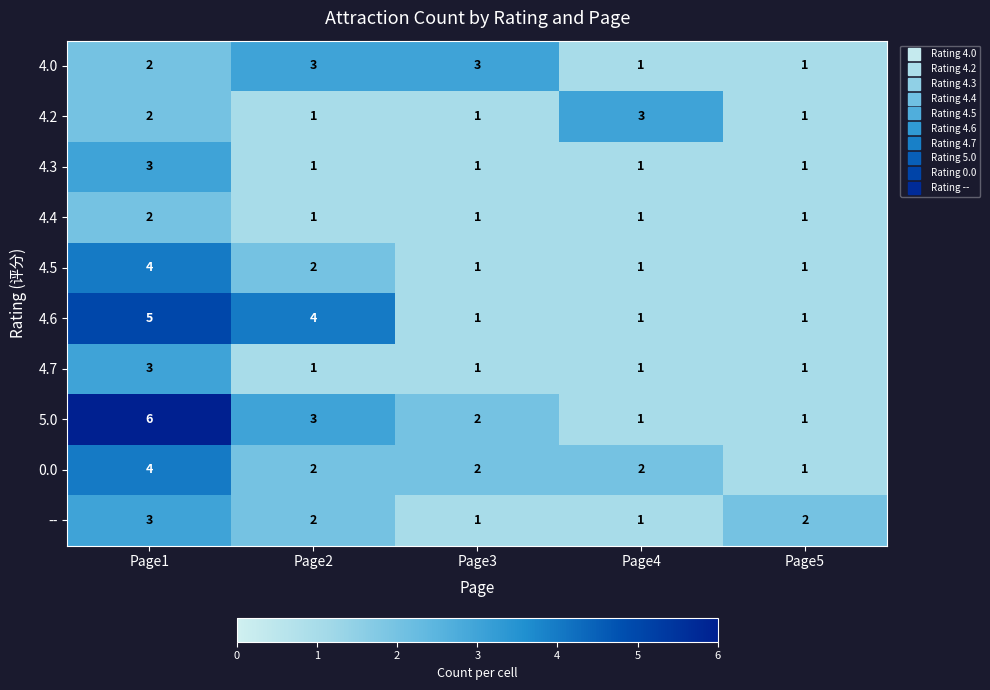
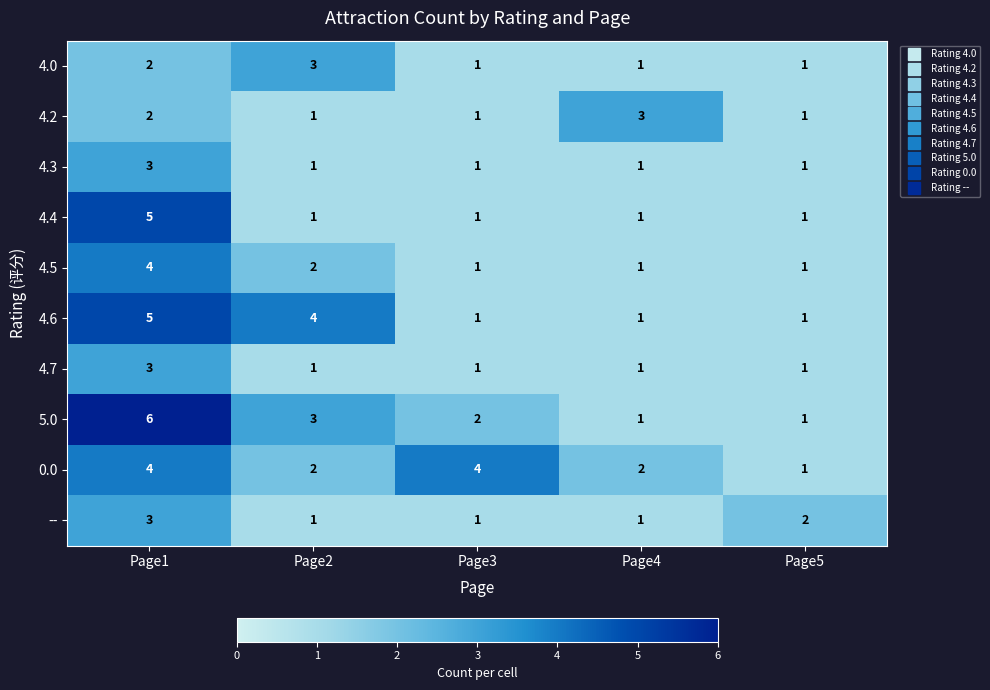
  {
    "4.0": {
      "Page1": 2,
      "Page2": 3,
-     "Page3": 3,
+     "Page3": 1,
      "Page4": 1,
      "Page5": 1
    },
    "4.2": {
      "Page1": 2,
      "Page2": 1,
      "Page3": 1,
      "Page4": 3,
      "Page5": 1
    },
    "4.3": {
      "Page1": 3,
      "Page2": 1,
      "Page3": 1,
      "Page4": 1,
      "Page5": 1
    },
    "4.4": {
-     "Page1": 2,
+     "Page1": 5,
      "Page2": 1,
      "Page3": 1,
      "Page4": 1,
      "Page5": 1
    },
    "4.5": {
      "Page1": 4,
      "Page2": 2,
      "Page3": 1,
      "Page4": 1,
      "Page5": 1
    },
    "4.6": {
      "Page1": 5,
      "Page2": 4,
      "Page3": 1,
      "Page4": 1,
      "Page5": 1
    },
    "4.7": {
      "Page1": 3,
      "Page2": 1,
      "Page3": 1,
      "Page4": 1,
      "Page5": 1
    },
    "5.0": {
      "Page1": 6,
      "Page2": 3,
      "Page3": 2,
      "Page4": 1,
      "Page5": 1
    },
    "0.0": {
      "Page1": 4,
      "Page2": 2,
-     "Page3": 2,
+     "Page3": 4,
      "Page4": 2,
      "Page5": 1
    },
    "--": {
      "Page1": 3,
-     "Page2": 2,
+     "Page2": 1,
      "Page3": 1,
      "Page4": 1,
      "Page5": 2
    }
  }
